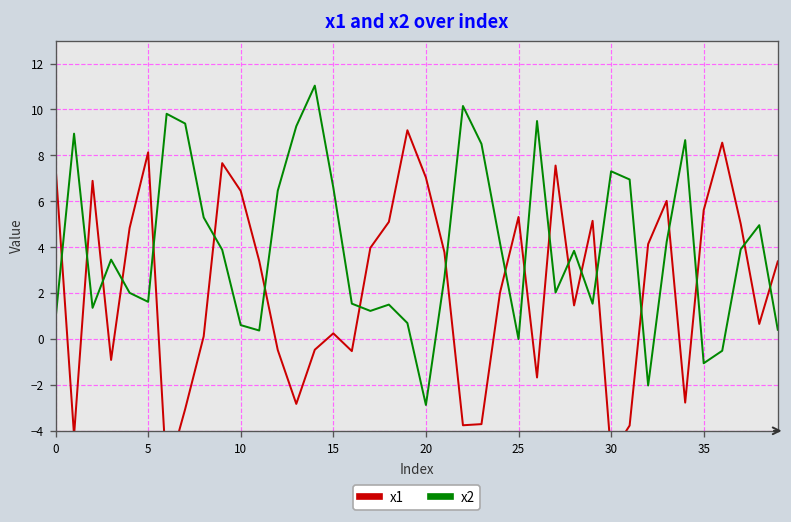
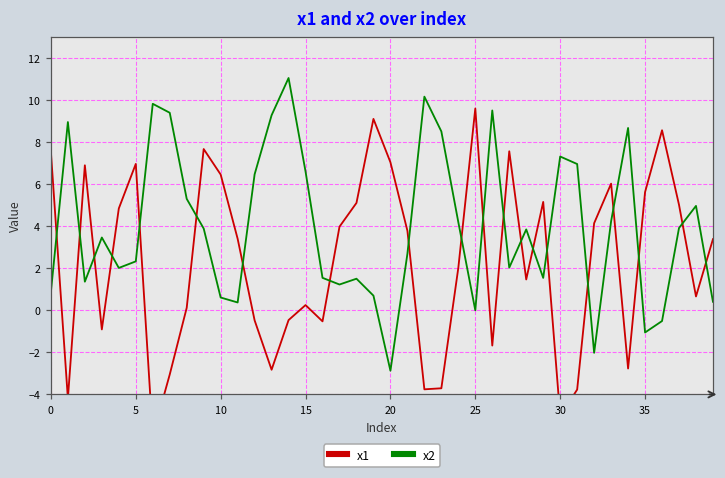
  {
    "x1": {
      "0": 7.5,
-     "5": 8.1,
+     "5": 7.0,
      "10": 6.4,
      "15": 0.2,
      "20": 7.0,
-     "25": 5.3,
+     "25": 9.6,
      "35": 5.6
    },
    "x2": {
      "0": 0.9,
-     "5": 1.6,
+     "5": 2.3,
      "10": 0.6,
      "15": 6.6,
      "20": -2.9,
      "25": 0.0,
      "30": 7.3,
      "35": -1.1
    }
  }
